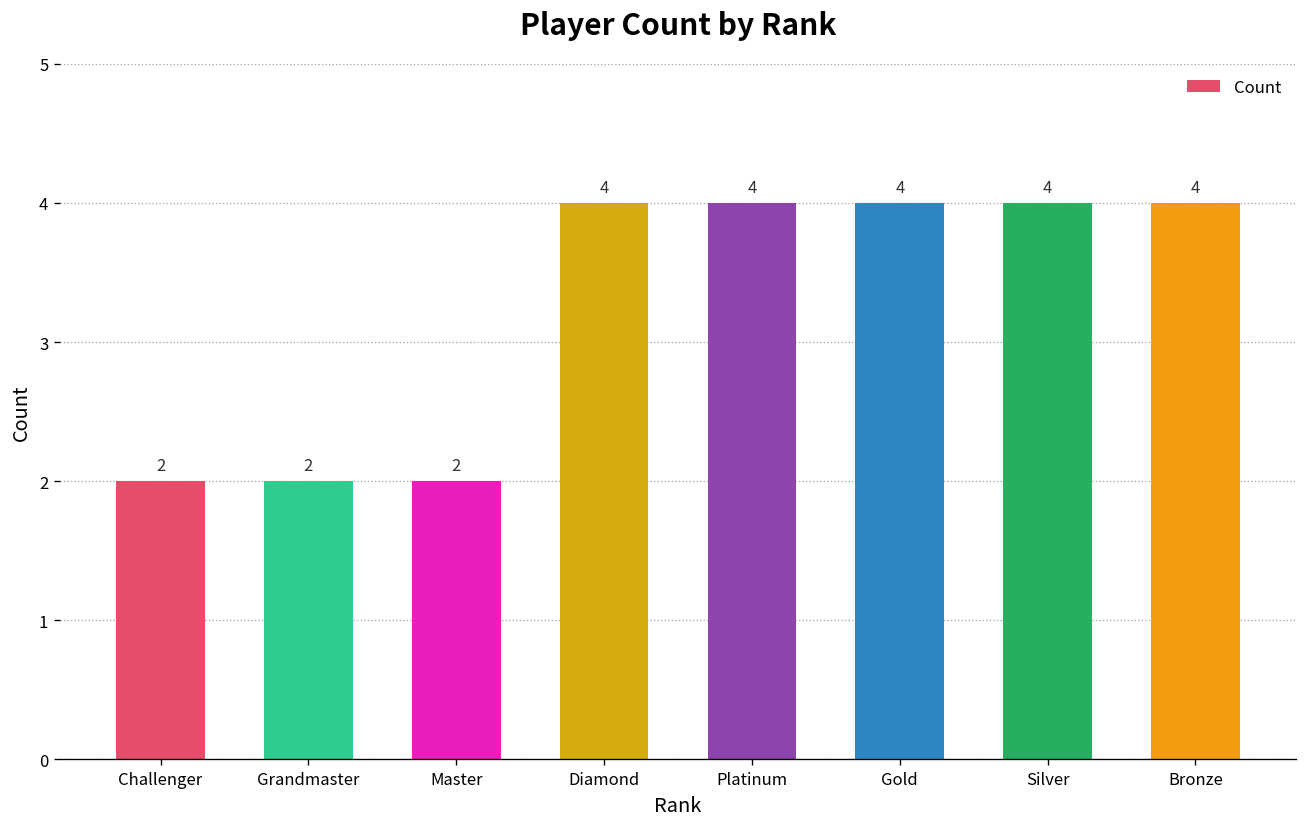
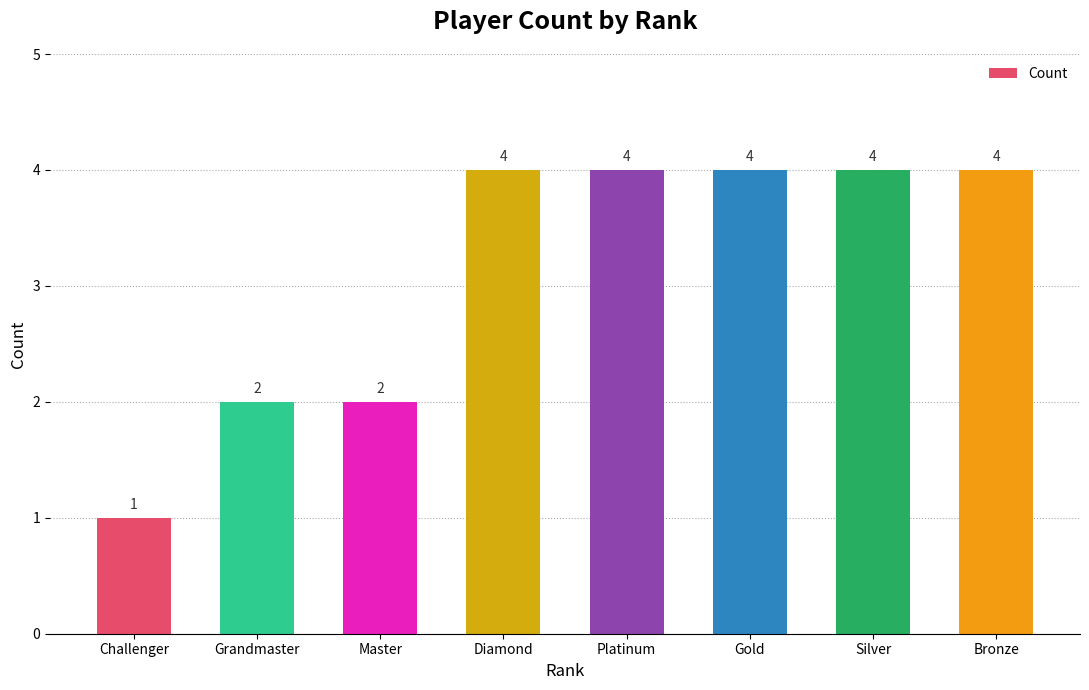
  {
-   "Challenger": 2,
+   "Challenger": 1,
    "Grandmaster": 2,
    "Master": 2,
    "Diamond": 4,
    "Platinum": 4,
    "Gold": 4,
    "Silver": 4,
    "Bronze": 4
  }
